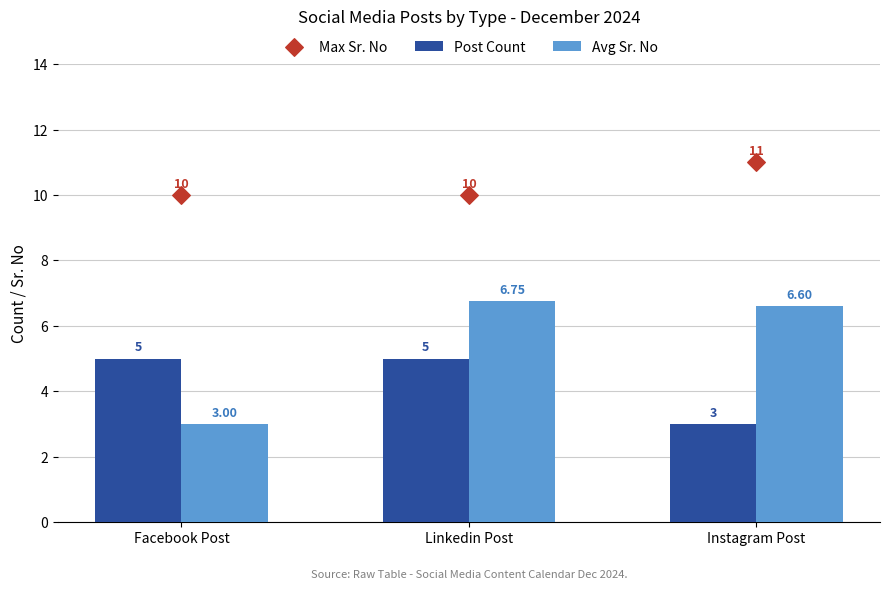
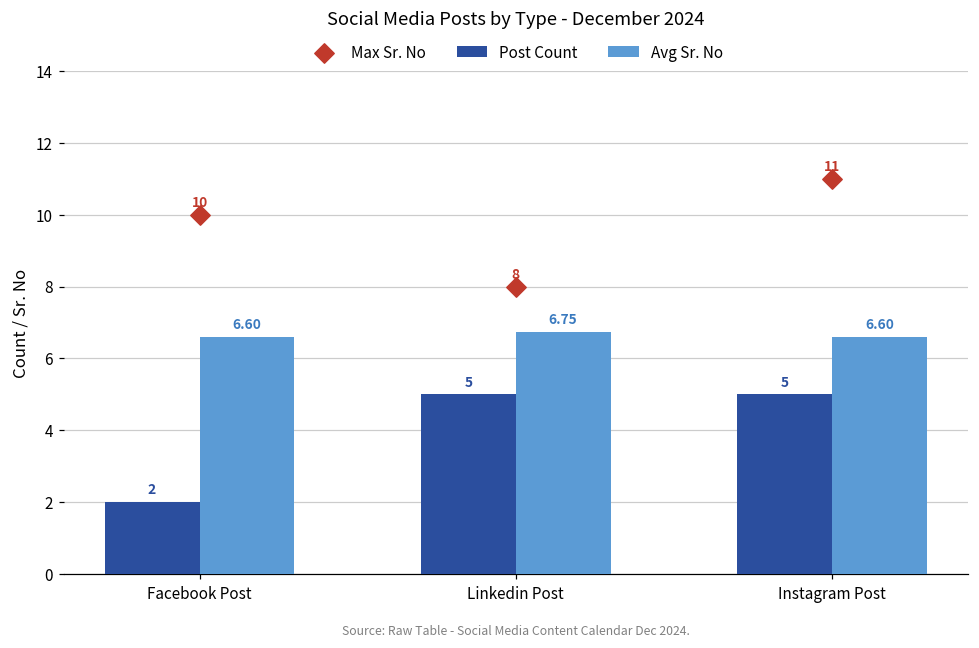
  {
    "Post Count": {
-     "Facebook Post": 5,
+     "Facebook Post": 2,
      "Linkedin Post": 5,
-     "Instagram Post": 3
+     "Instagram Post": 5
    },
    "Max Sr. No": {
-     "Linkedin Post": 10
+     "Linkedin Post": 8
    },
    "Avg Sr. No": {
-     "Facebook Post": 3.00,
+     "Facebook Post": 6.60,
      "Linkedin Post": 6.75,
      "Instagram Post": 6.60
    }
  }
